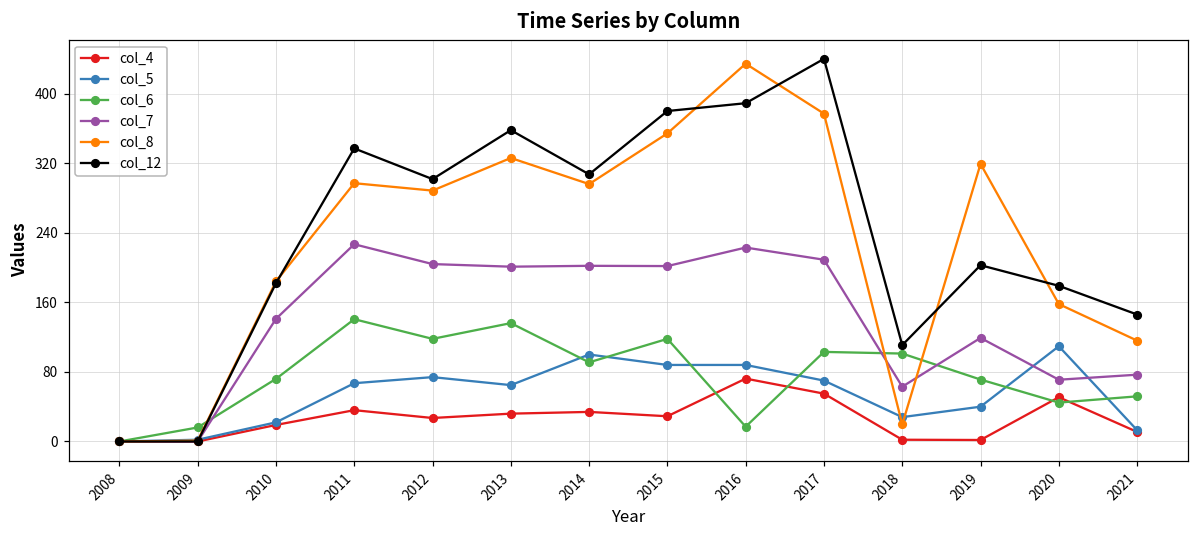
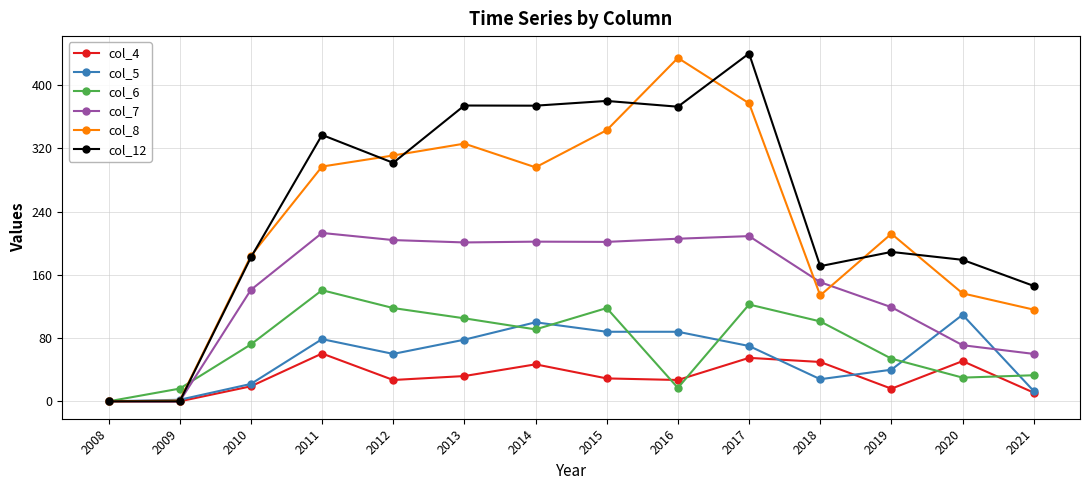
  {
    "col_4": {
-     "2011": 40,
+     "2011": 60,
      "2012": 30,
      "2013": 30,
-     "2014": 30,
+     "2014": 50,
      "2015": 30,
-     "2016": 70,
+     "2016": 30,
      "2017": 60,
-     "2018": 0,
-     "2019": 0,
+     "2018": 50,
+     "2019": 20,
      "2020": 50
    },
    "col_5": {
-     "2011": 70,
-     "2012": 70,
-     "2013": 60,
+     "2011": 80,
+     "2012": 60,
+     "2013": 80,
      "2014": 100,
      "2015": 90,
      "2016": 90,
      "2017": 70,
      "2018": 30,
      "2019": 40,
      "2020": 110
    },
    "col_6": {
      "2009": 20,
      "2010": 70,
      "2011": 140,
      "2012": 120,
-     "2013": 140,
+     "2013": 110,
      "2014": 90,
      "2015": 120,
      "2016": 20,
-     "2017": 100,
+     "2017": 120,
      "2018": 100,
-     "2019": 70,
-     "2020": 40,
-     "2021": 50
+     "2019": 50,
+     "2020": 30,
+     "2021": 30
    },
    "col_7": {
      "2010": 140,
-     "2011": 230,
+     "2011": 210,
      "2012": 200,
      "2013": 200,
      "2014": 200,
      "2015": 200,
-     "2016": 220,
+     "2016": 210,
      "2017": 210,
-     "2018": 60,
+     "2018": 150,
      "2019": 120,
      "2020": 70,
-     "2021": 80
+     "2021": 60
    },
    "col_8": {
      "2011": 300,
-     "2012": 290,
+     "2012": 310,
      "2013": 330,
      "2014": 300,
-     "2015": 350,
+     "2015": 340,
      "2016": 430,
      "2017": 380,
-     "2018": 20,
-     "2019": 320,
-     "2020": 160,
+     "2018": 130,
+     "2019": 210,
+     "2020": 140,
      "2021": 120
    },
    "col_12": {
      "2011": 340,
      "2012": 300,
-     "2013": 360,
-     "2014": 310,
+     "2013": 370,
+     "2014": 370,
      "2015": 380,
-     "2016": 390,
+     "2016": 370,
      "2017": 440,
-     "2018": 110,
-     "2019": 200,
+     "2018": 170,
+     "2019": 190,
      "2020": 180,
      "2021": 150
    }
  }
